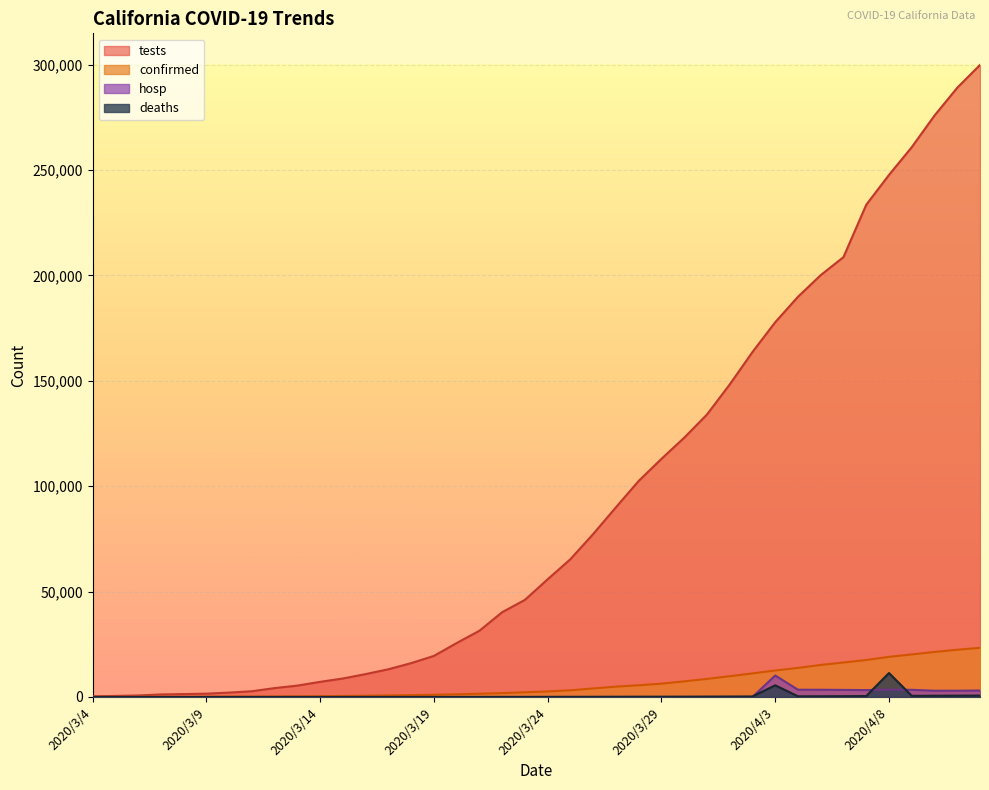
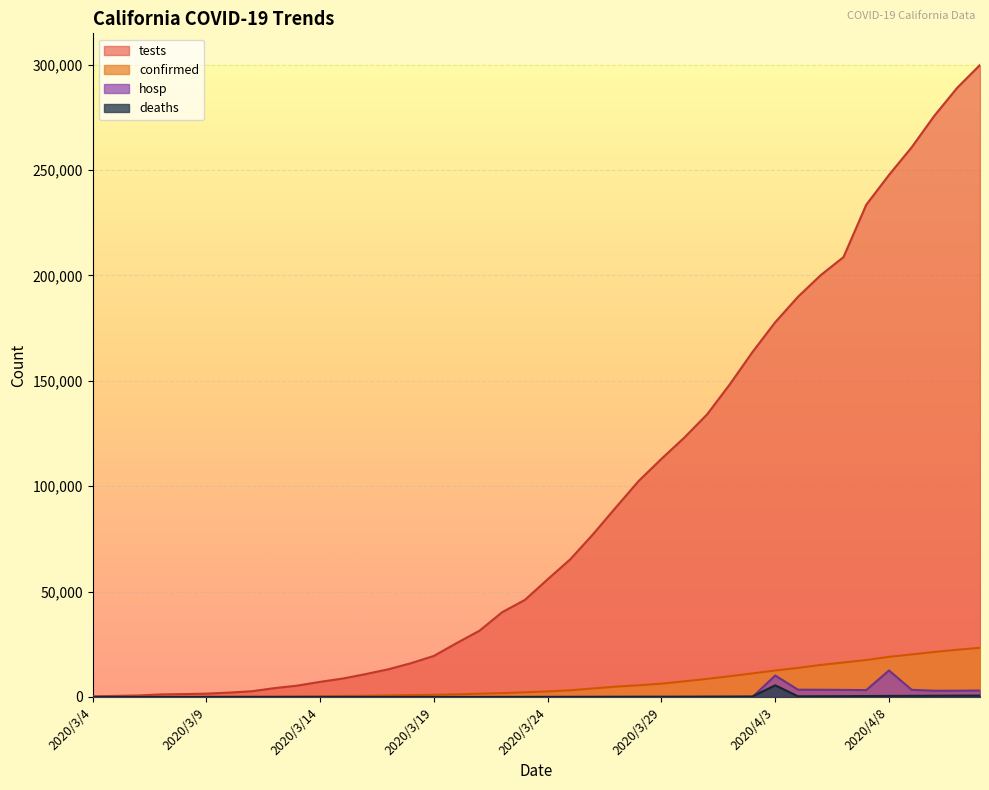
  {
    "hosp": {
      "2020/4/3": "10,000",
-     "2020/4/8": "3,000"
+     "2020/4/8": "13,000"
    },
    "deaths": {
      "2020/4/3": "6,000",
-     "2020/4/8": "11,000"
+     "2020/4/8": "1,000"
    }
  }
